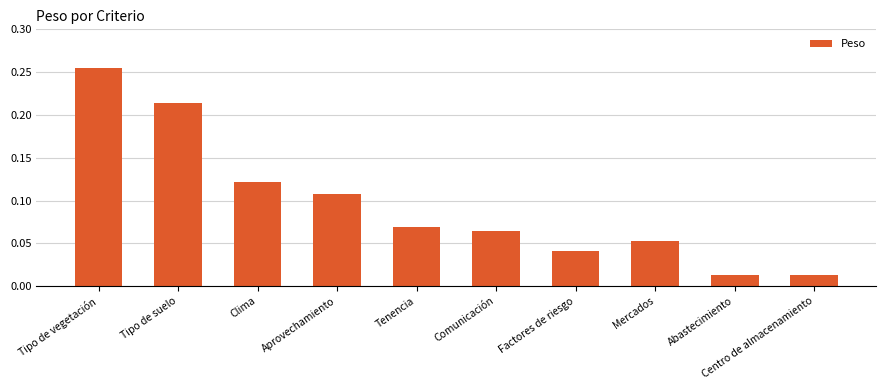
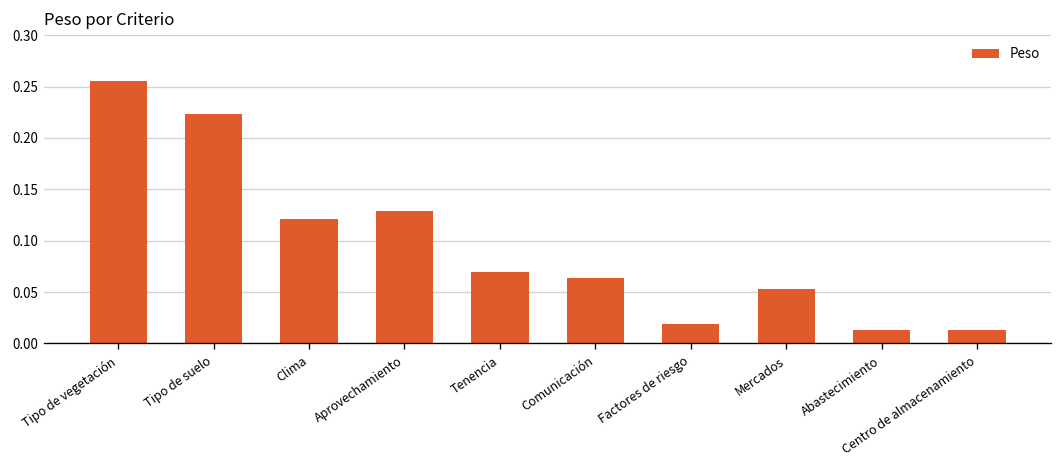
  {
    "Tipo de vegetación": 0.26,
-   "Tipo de suelo": 0.21,
+   "Tipo de suelo": 0.22,
    "Clima": 0.12,
-   "Aprovechamiento": 0.11,
+   "Aprovechamiento": 0.13,
    "Tenencia": 0.07,
    "Comunicación": 0.06,
-   "Factores de riesgo": 0.04,
+   "Factores de riesgo": 0.02,
    "Mercados": 0.05,
    "Abastecimiento": 0.01,
    "Centro de almacenamiento": 0.01
  }
